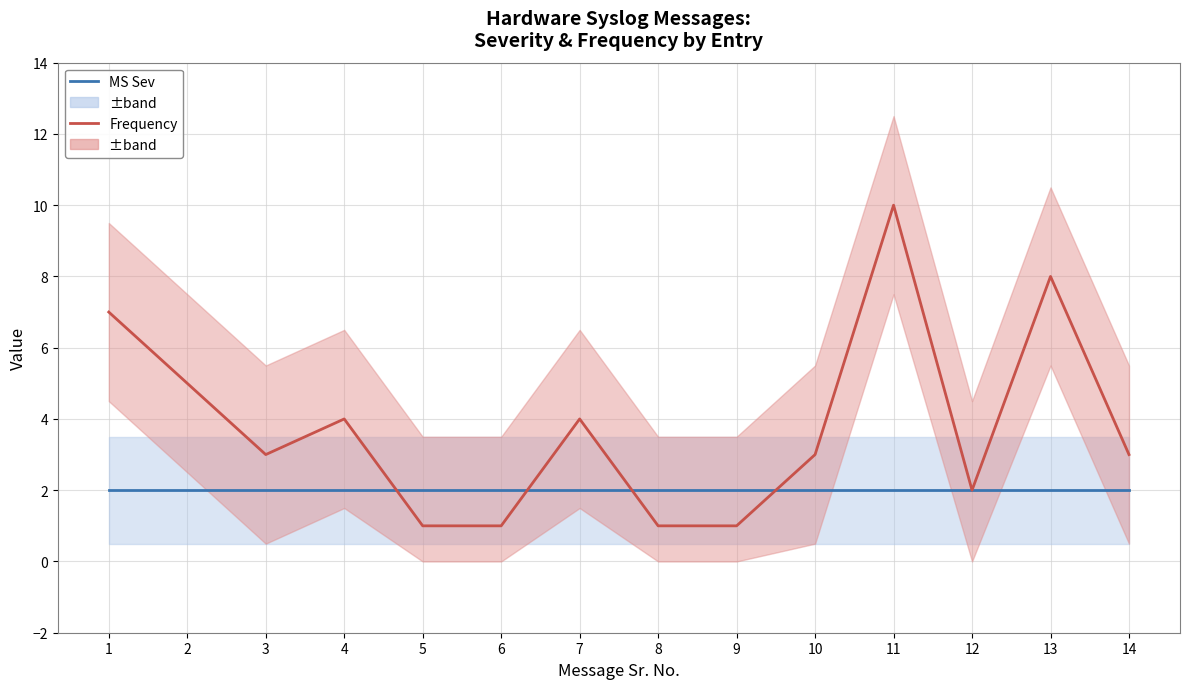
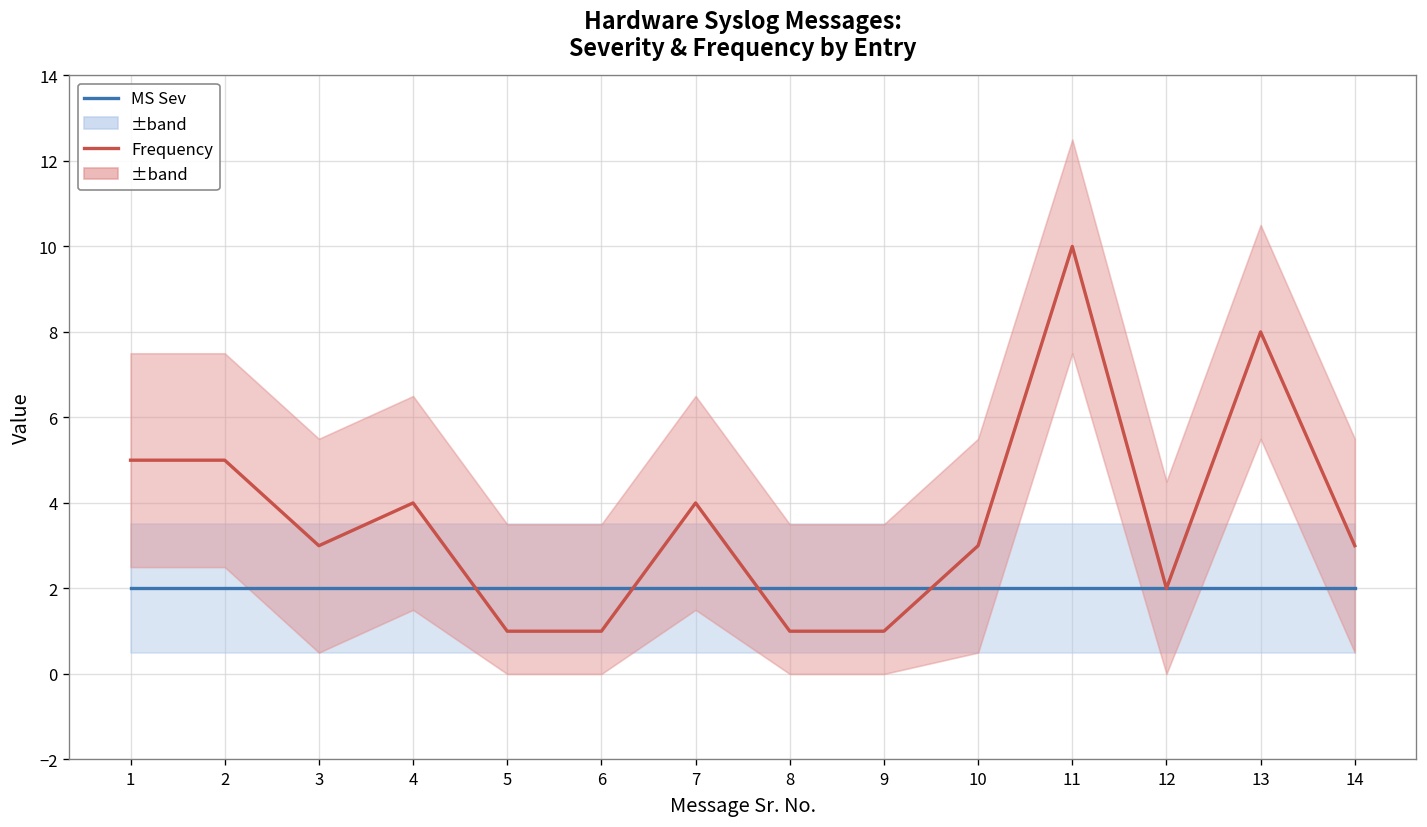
  {
    "MS Sev": {
      "1": 2,
      "2": 2,
      "3": 2,
      "4": 2,
      "5": 2,
      "6": 2,
      "7": 2,
      "8": 2,
      "9": 2,
      "10": 2,
      "11": 2,
      "13": 2,
      "14": 2
    },
    "Frequency": {
-     "1": 7,
+     "1": 5,
      "2": 5,
      "3": 3,
      "4": 4,
      "5": 1,
      "6": 1,
      "7": 4,
      "8": 1,
      "9": 1,
      "10": 3,
      "11": 10,
      "13": 8,
      "14": 3
    }
  }
